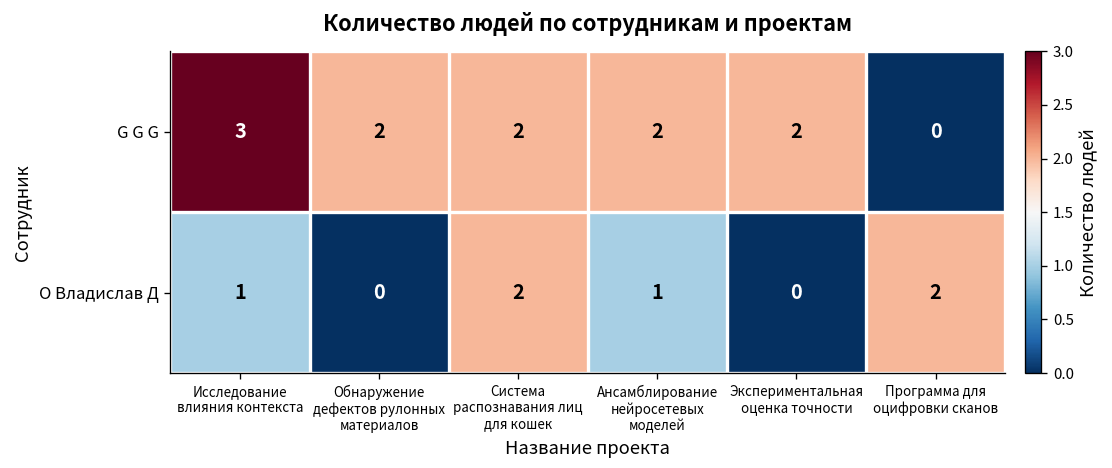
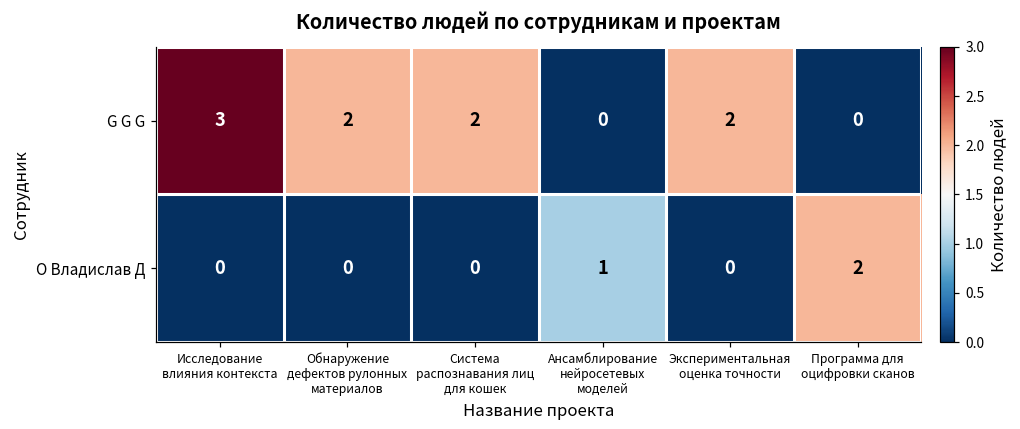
  {
    "G G G": {
      "Исследование влияния контекста": 3,
      "Обнаружение дефектов рулонных материалов": 2,
      "Система распознавания лиц для кошек": 2,
-     "Ансамблирование нейросетевых моделей": 2,
+     "Ансамблирование нейросетевых моделей": 0,
      "Экспериментальная оценка точности": 2,
      "Программа для оцифровки сканов": 0
    },
    "О Владислав Д": {
-     "Исследование влияния контекста": 1,
+     "Исследование влияния контекста": 0,
      "Обнаружение дефектов рулонных материалов": 0,
-     "Система распознавания лиц для кошек": 2,
+     "Система распознавания лиц для кошек": 0,
      "Ансамблирование нейросетевых моделей": 1,
      "Экспериментальная оценка точности": 0,
      "Программа для оцифровки сканов": 2
    }
  }
